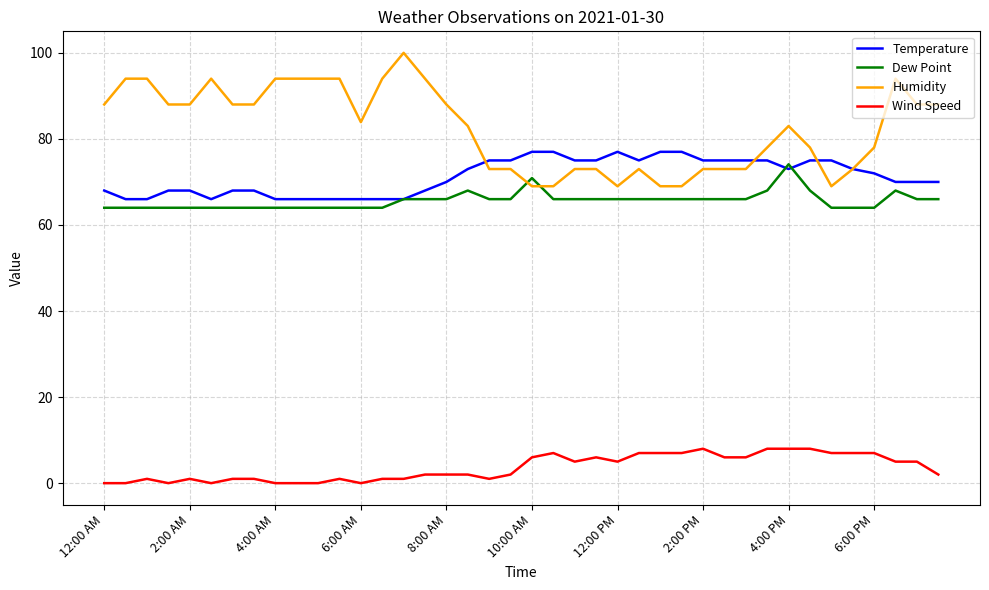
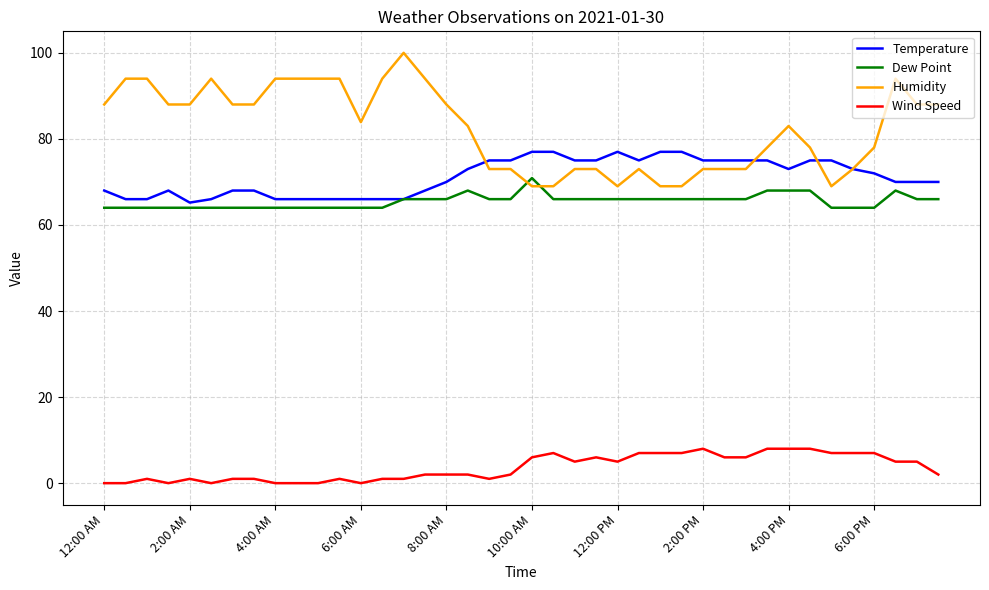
  {
    "Temperature": {
      "12:00 AM": 68,
-     "2:00 AM": 68,
+     "2:00 AM": 65,
      "4:00 AM": 66,
      "6:00 AM": 66,
      "8:00 AM": 70,
      "10:00 AM": 77,
      "12:00 PM": 77,
      "2:00 PM": 75,
      "4:00 PM": 73,
      "6:00 PM": 72
    },
    "Dew Point": {
      "12:00 AM": 64,
      "2:00 AM": 64,
      "4:00 AM": 64,
      "6:00 AM": 64,
      "8:00 AM": 66,
      "10:00 AM": 71,
      "12:00 PM": 66,
      "2:00 PM": 66,
-     "4:00 PM": 74,
+     "4:00 PM": 68,
      "6:00 PM": 64
    },
    "Humidity": {
      "12:00 AM": 88,
      "2:00 AM": 88,
      "4:00 AM": 94,
      "6:00 AM": 84,
      "8:00 AM": 88,
      "10:00 AM": 69,
      "12:00 PM": 69,
      "2:00 PM": 73,
      "4:00 PM": 83,
      "6:00 PM": 78
    },
    "Wind Speed": {
      "12:00 AM": 0,
      "2:00 AM": 1,
      "4:00 AM": 0,
      "6:00 AM": 0,
      "8:00 AM": 2,
      "10:00 AM": 6,
      "12:00 PM": 5,
      "2:00 PM": 8,
      "4:00 PM": 8,
      "6:00 PM": 7
    }
  }
